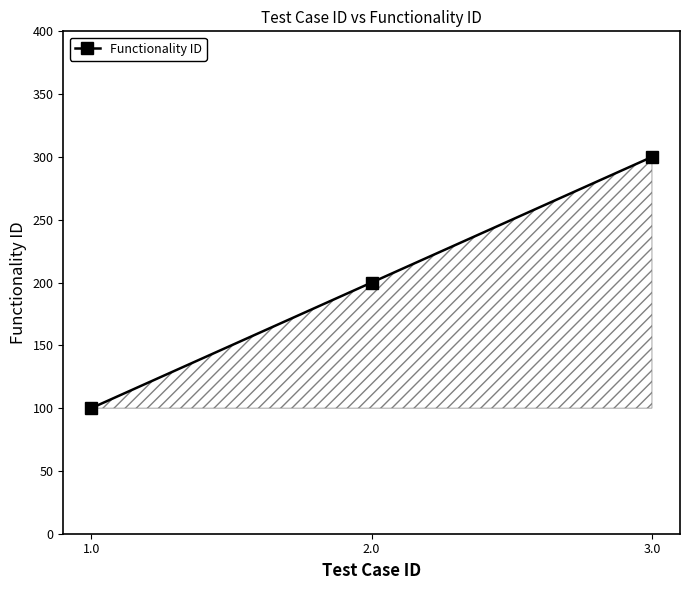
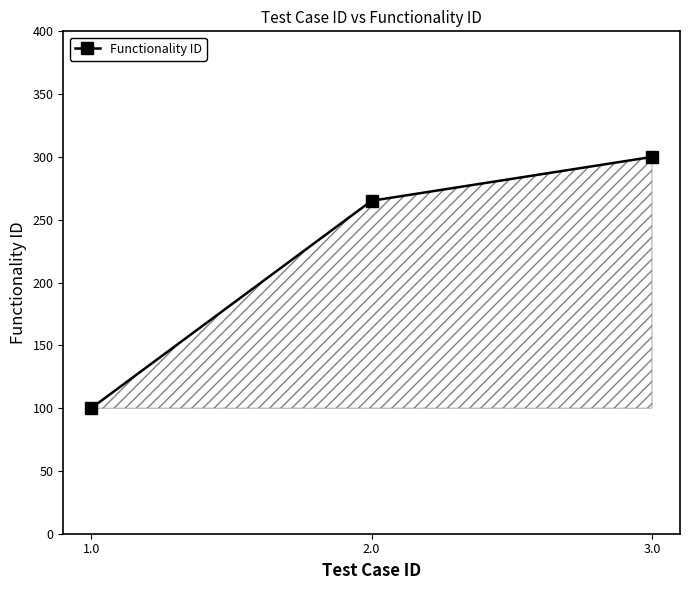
  {
    "1.0": 100,
-   "2.0": 200,
+   "2.0": 265,
    "3.0": 300
  }
